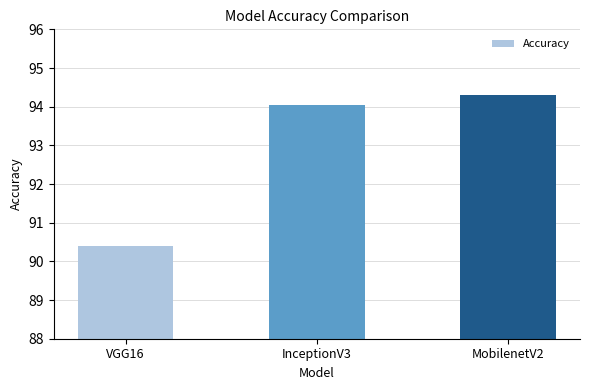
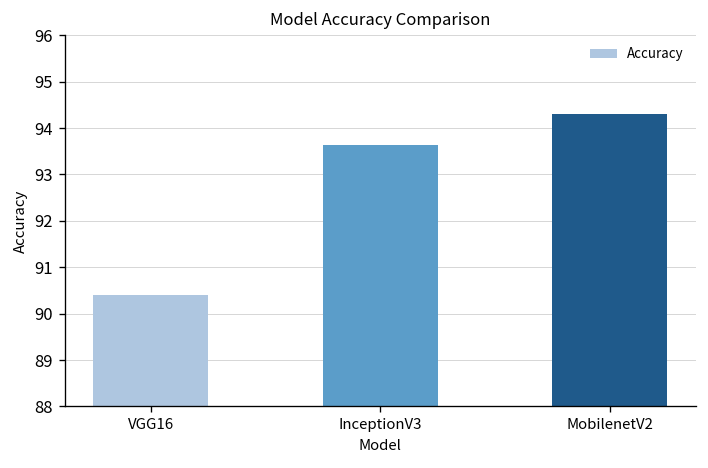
  {
    "VGG16": 90.4,
-   "InceptionV3": 94.0,
+   "InceptionV3": 93.6,
    "MobilenetV2": 94.3
  }
